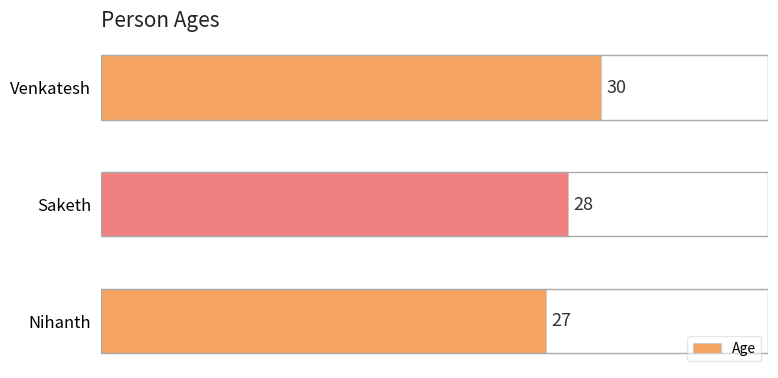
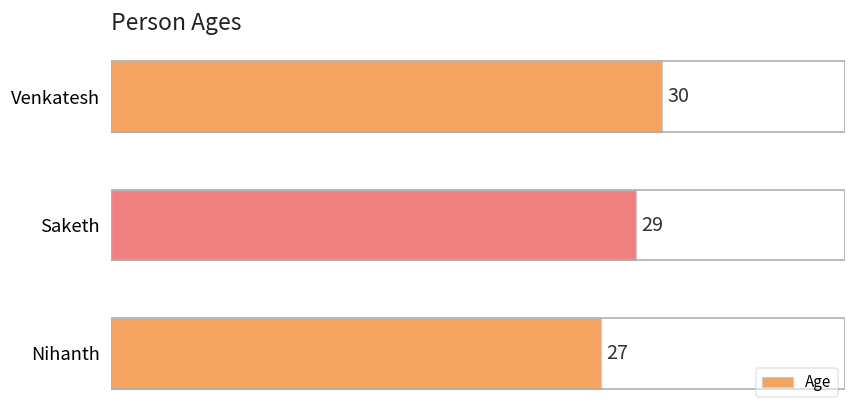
  {
    "Venkatesh": 30,
-   "Saketh": 28,
+   "Saketh": 29,
    "Nihanth": 27
  }
